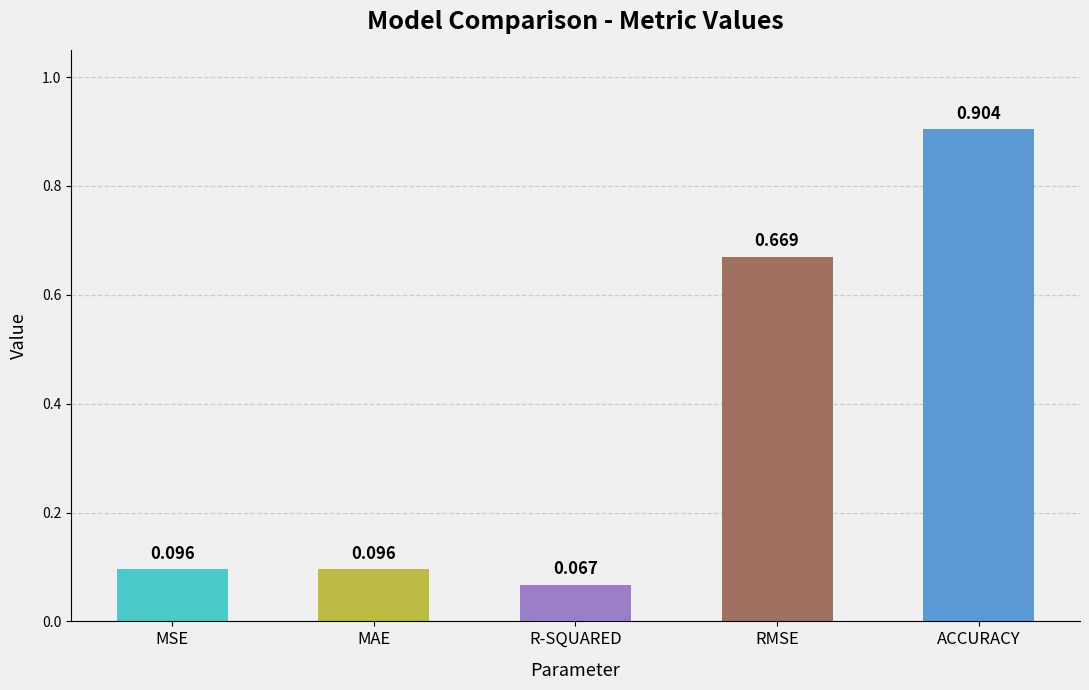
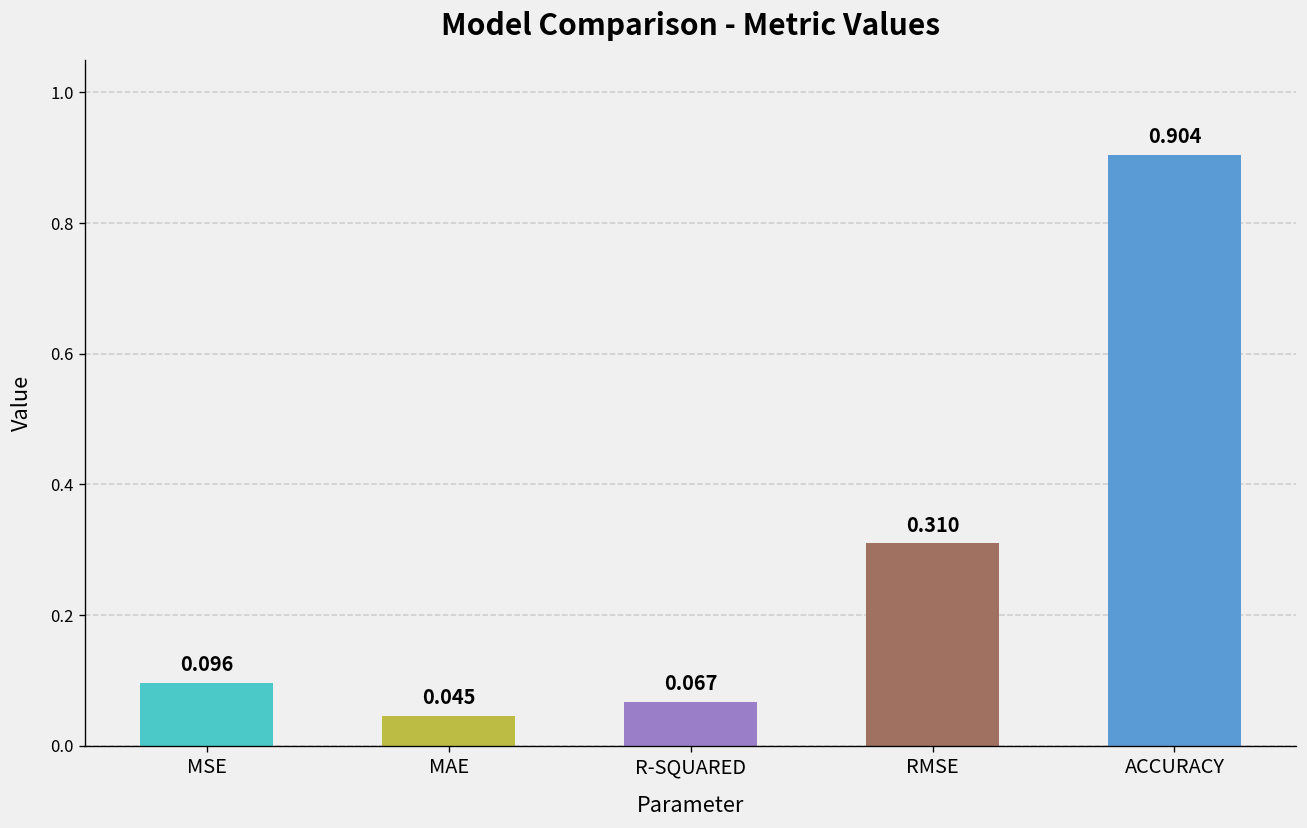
  {
    "MSE": 0.096,
-   "MAE": 0.096,
+   "MAE": 0.045,
    "R-SQUARED": 0.067,
-   "RMSE": 0.669,
+   "RMSE": 0.310,
    "ACCURACY": 0.904
  }
